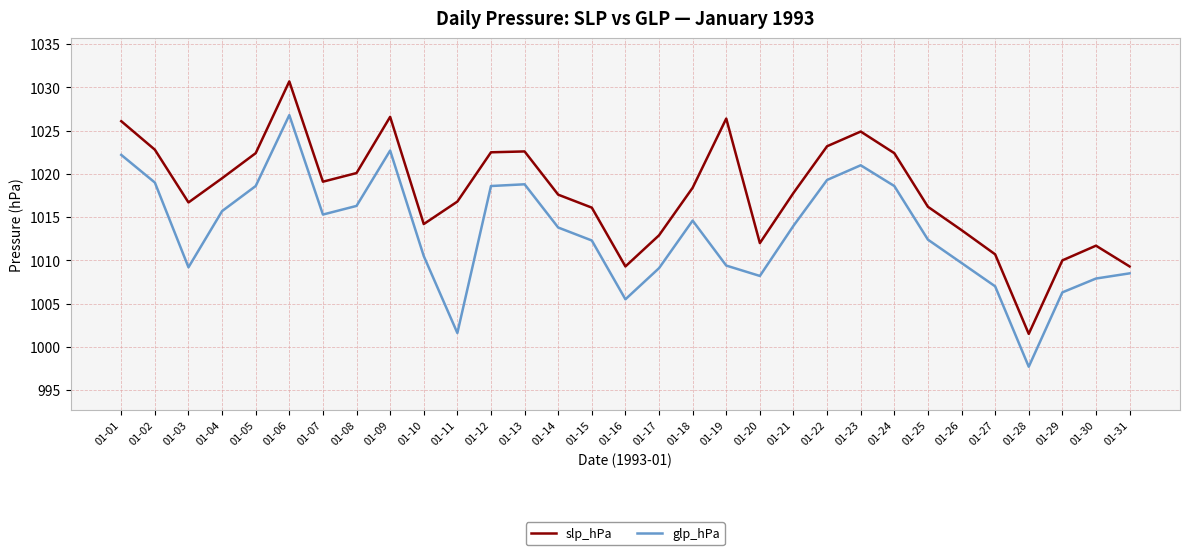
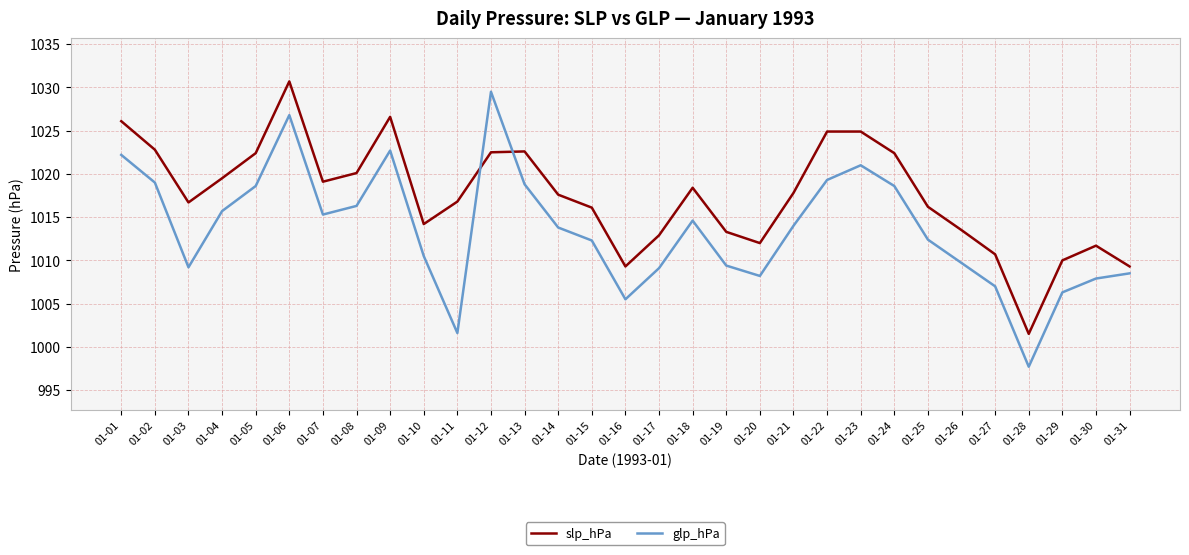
  {
    "slp_hPa": {
      "01-01": 1026,
      "01-02": 1023,
      "01-03": 1017,
      "01-04": 1020,
      "01-05": 1022,
      "01-06": 1031,
      "01-07": 1019,
      "01-08": 1020,
      "01-09": 1027,
      "01-10": 1014,
      "01-11": 1017,
      "01-12": 1023,
      "01-13": 1023,
      "01-14": 1018,
      "01-15": 1016,
      "01-16": 1009,
      "01-17": 1013,
      "01-18": 1018,
-     "01-19": 1026,
+     "01-19": 1013,
      "01-20": 1012,
      "01-21": 1018,
-     "01-22": 1023,
+     "01-22": 1025,
      "01-23": 1025,
      "01-24": 1022,
      "01-25": 1016,
      "01-26": 1014,
      "01-27": 1011,
      "01-28": 1002,
      "01-29": 1010,
      "01-30": 1012,
      "01-31": 1009
    },
    "glp_hPa": {
      "01-01": 1022,
      "01-02": 1019,
      "01-03": 1009,
      "01-04": 1016,
      "01-05": 1019,
      "01-06": 1027,
      "01-07": 1015,
      "01-08": 1016,
      "01-09": 1023,
      "01-10": 1011,
      "01-11": 1002,
-     "01-12": 1019,
+     "01-12": 1030,
      "01-13": 1019,
      "01-14": 1014,
      "01-15": 1012,
      "01-16": 1006,
      "01-17": 1009,
      "01-18": 1015,
      "01-19": 1009,
      "01-20": 1008,
      "01-21": 1014,
      "01-22": 1019,
      "01-23": 1021,
      "01-24": 1019,
      "01-25": 1012,
      "01-26": 1010,
      "01-27": 1007,
      "01-28": 998,
      "01-29": 1006,
      "01-30": 1008,
      "01-31": 1009
    }
  }
